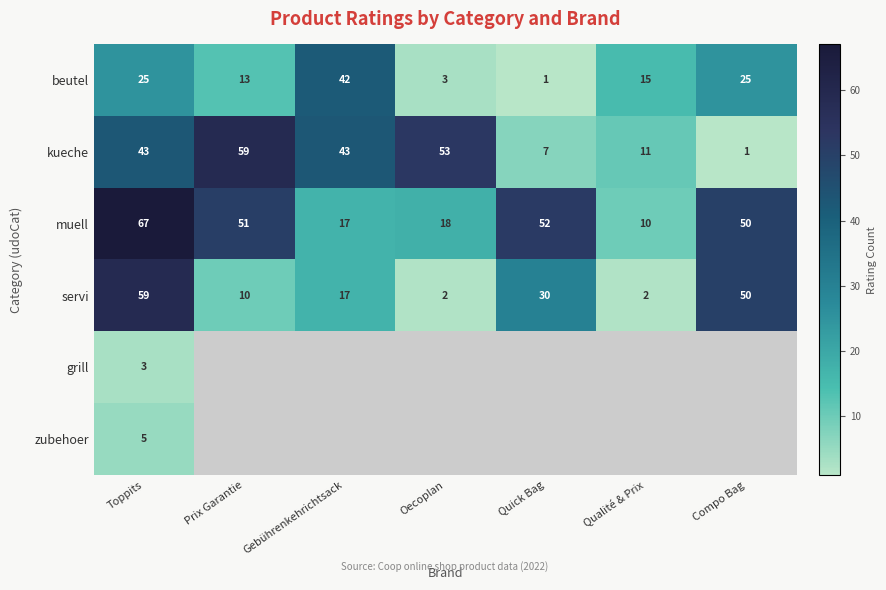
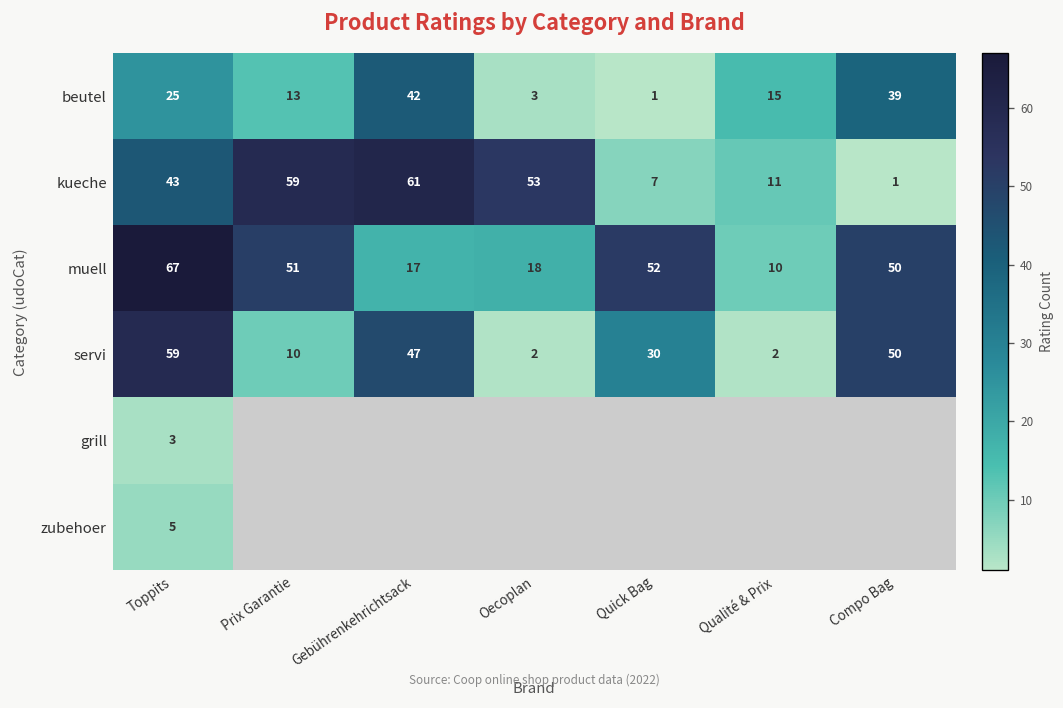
  {
    "beutel": {
      "Toppits": 25,
      "Prix Garantie": 13,
      "Gebührenkehrichtsack": 42,
      "Oecoplan": 3,
      "Quick Bag": 1,
      "Qualité & Prix": 15,
-     "Compo Bag": 25
+     "Compo Bag": 39
    },
    "kueche": {
      "Toppits": 43,
      "Prix Garantie": 59,
-     "Gebührenkehrichtsack": 43,
+     "Gebührenkehrichtsack": 61,
      "Oecoplan": 53,
      "Quick Bag": 7,
      "Qualité & Prix": 11,
      "Compo Bag": 1
    },
    "muell": {
      "Toppits": 67,
      "Prix Garantie": 51,
      "Gebührenkehrichtsack": 17,
      "Oecoplan": 18,
      "Quick Bag": 52,
      "Qualité & Prix": 10,
      "Compo Bag": 50
    },
    "servi": {
      "Toppits": 59,
      "Prix Garantie": 10,
-     "Gebührenkehrichtsack": 17,
+     "Gebührenkehrichtsack": 47,
      "Oecoplan": 2,
      "Quick Bag": 30,
      "Qualité & Prix": 2,
      "Compo Bag": 50
    },
    "grill": {
      "Toppits": 3
    },
    "zubehoer": {
      "Toppits": 5
    }
  }
